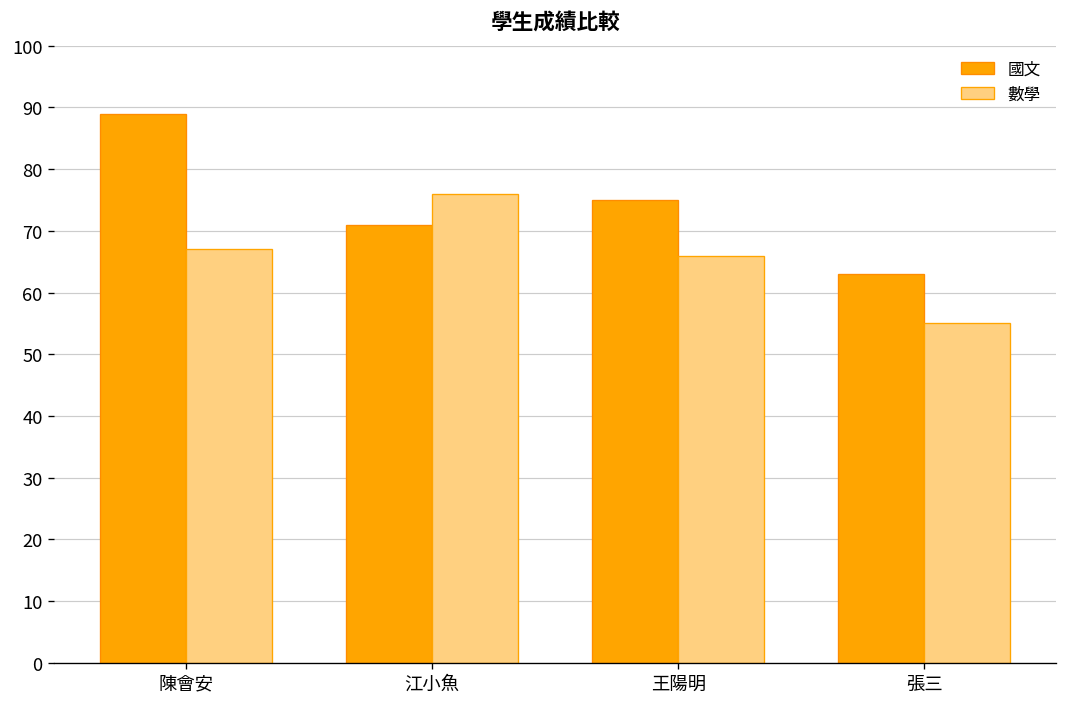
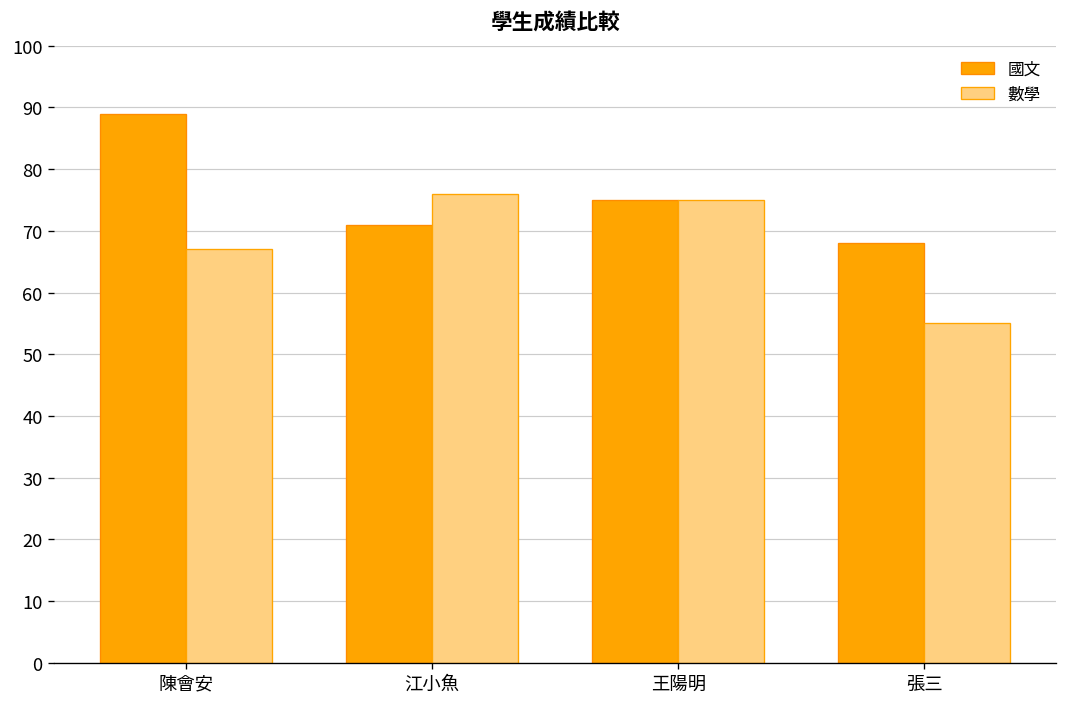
  {
    "國文": {
      "陳會安": 89,
      "江小魚": 71,
      "王陽明": 75,
-     "張三": 63
+     "張三": 68
    },
    "數學": {
      "陳會安": 67,
      "江小魚": 76,
-     "王陽明": 66,
+     "王陽明": 75,
      "張三": 55
    }
  }
